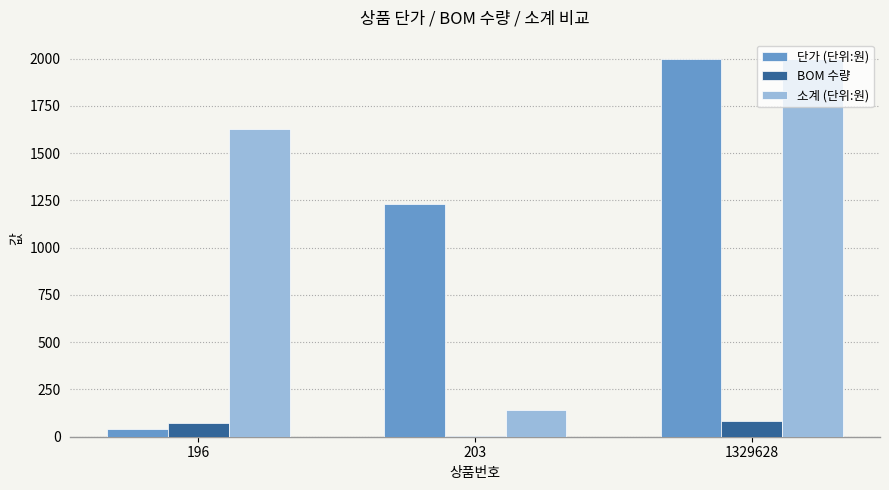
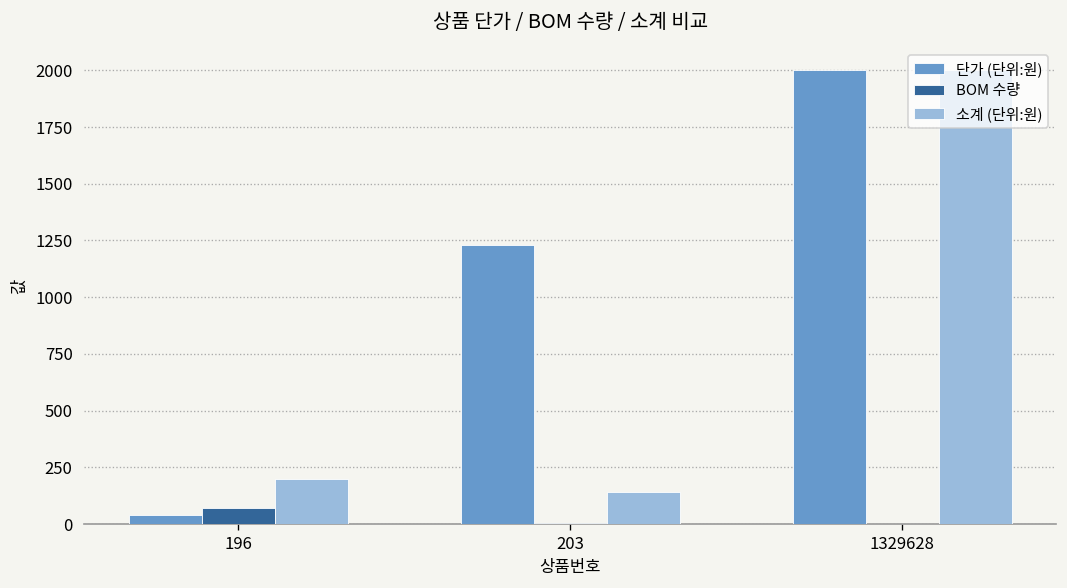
  {
    "단가 (단위:원)": {
      "196": 40,
      "203": 1230,
      "1329628": 2000
    },
    "BOM 수량": {
      "196": 70,
-     "1329628": 80
+     "1329628": 0
    },
    "소계 (단위:원)": {
-     "196": 1630,
+     "196": 200,
      "203": 140
    }
  }
